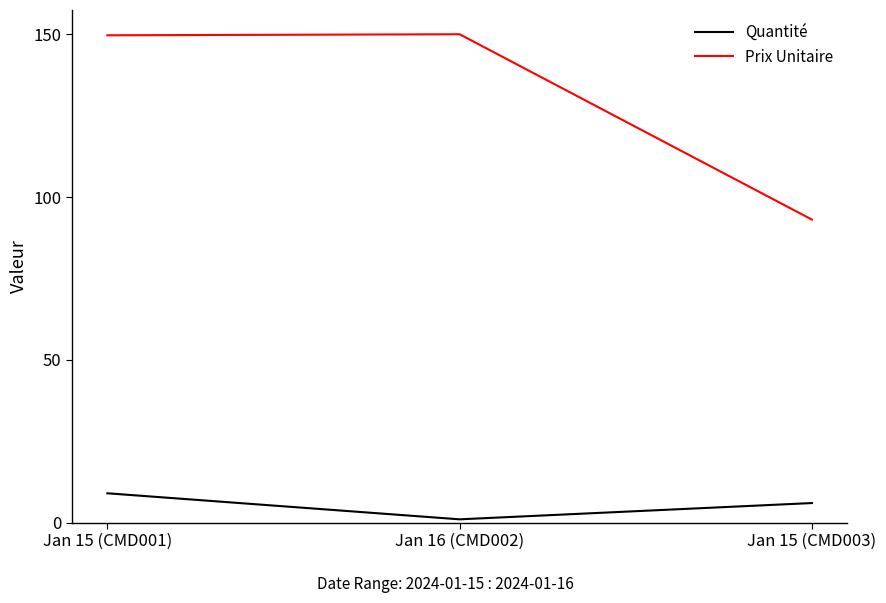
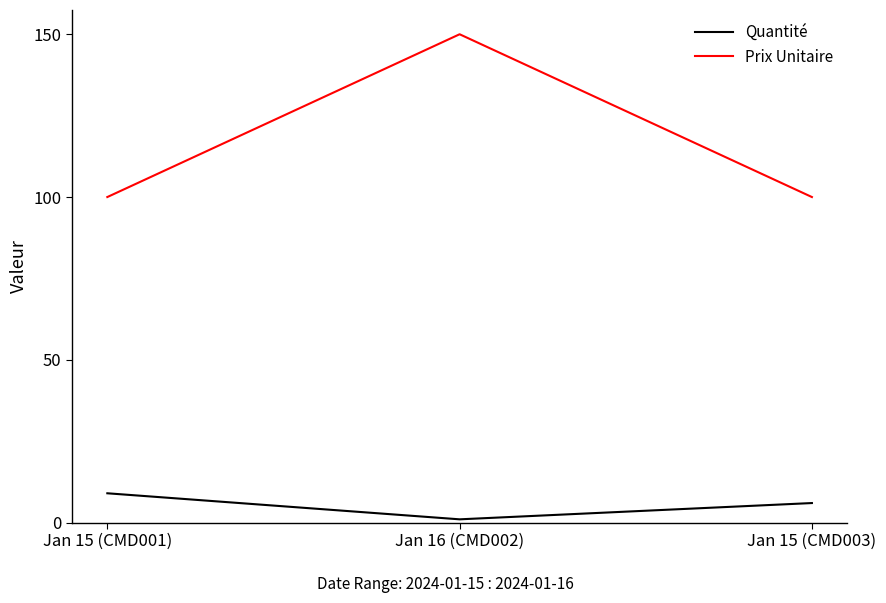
  {
    "Quantité": {
      "Jan 15 (CMD001)": 9,
      "Jan 16 (CMD002)": 1,
      "Jan 15 (CMD003)": 6
    },
    "Prix Unitaire": {
-     "Jan 15 (CMD001)": 150,
+     "Jan 15 (CMD001)": 100,
      "Jan 16 (CMD002)": 150,
-     "Jan 15 (CMD003)": 93
+     "Jan 15 (CMD003)": 100
    }
  }
